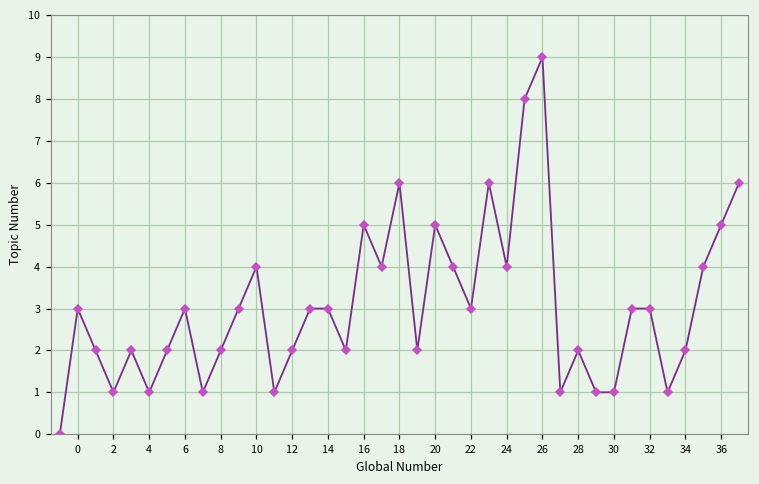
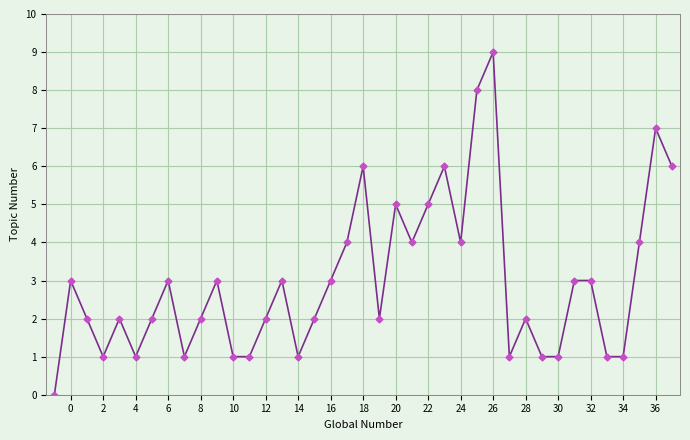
  {
    "0": 3,
    "2": 1,
    "4": 1,
    "6": 3,
    "8": 2,
-   "10": 4,
+   "10": 1,
    "12": 2,
-   "14": 3,
-   "16": 5,
+   "14": 1,
+   "16": 3,
    "18": 6,
    "20": 5,
-   "22": 3,
+   "22": 5,
    "24": 4,
    "26": 9,
    "28": 2,
    "30": 1,
    "32": 3,
-   "34": 2,
-   "36": 5
+   "34": 1,
+   "36": 7
  }
